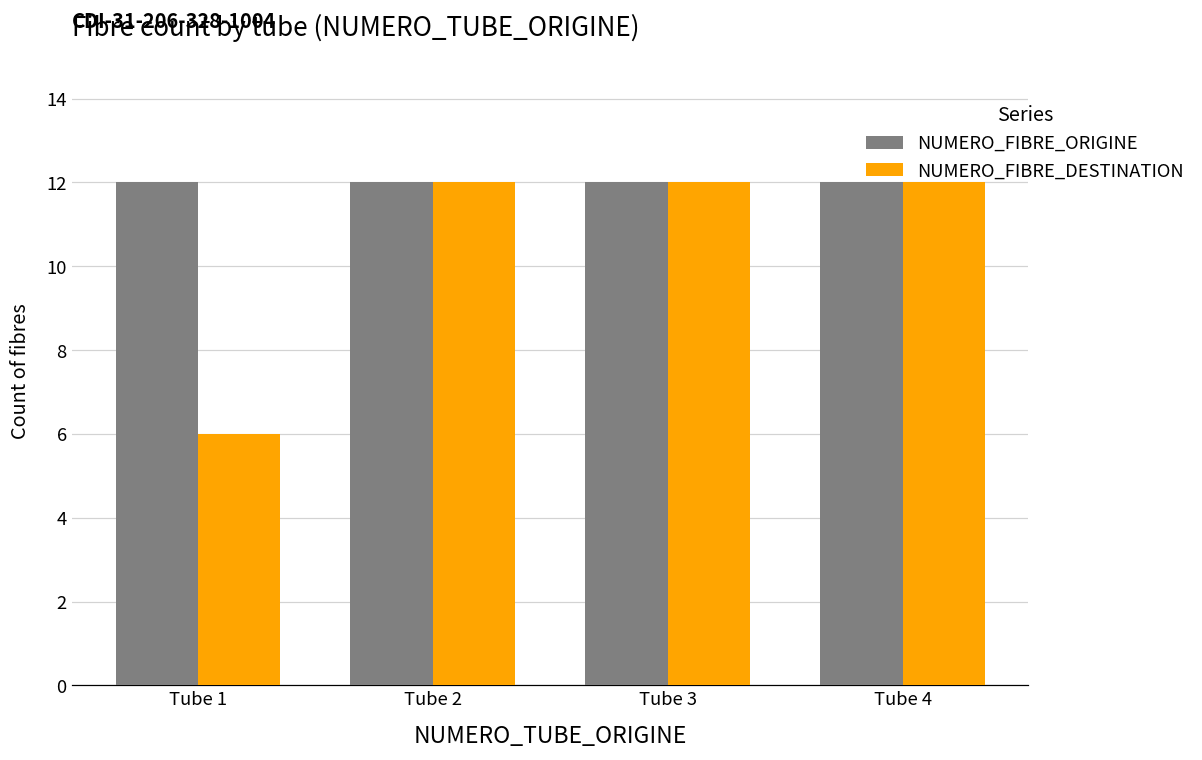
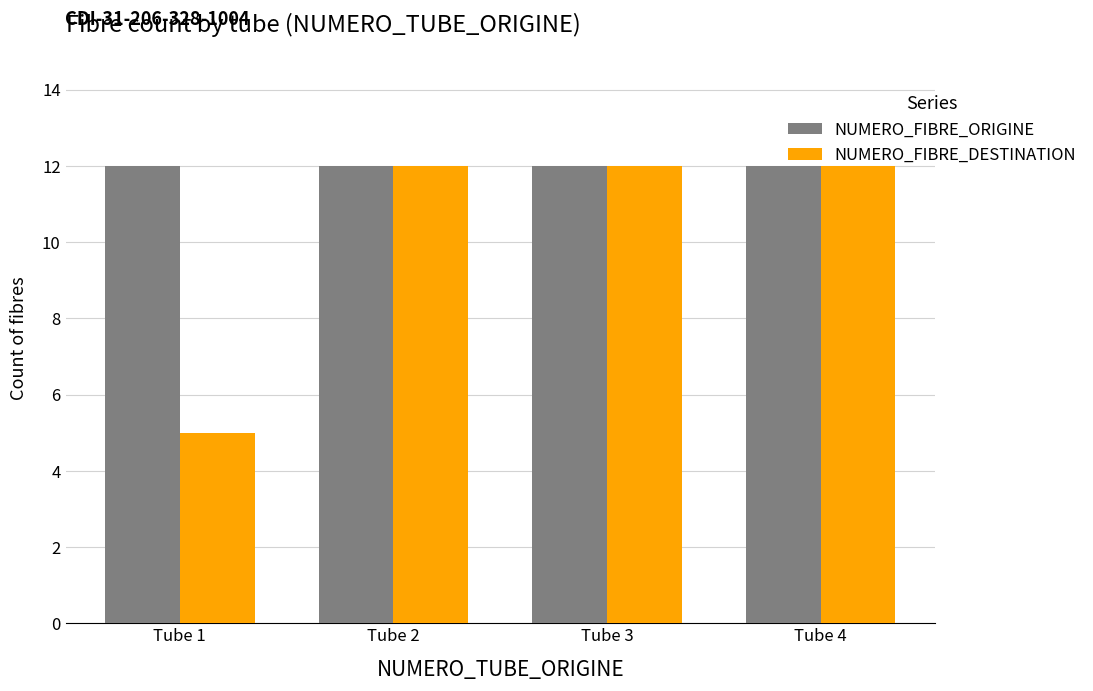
  {
    "NUMERO_FIBRE_ORIGINE": {
      "Tube 1": 12,
      "Tube 2": 12,
      "Tube 3": 12,
      "Tube 4": 12
    },
    "NUMERO_FIBRE_DESTINATION": {
-     "Tube 1": 6,
+     "Tube 1": 5,
      "Tube 2": 12,
      "Tube 3": 12,
      "Tube 4": 12
    }
  }
